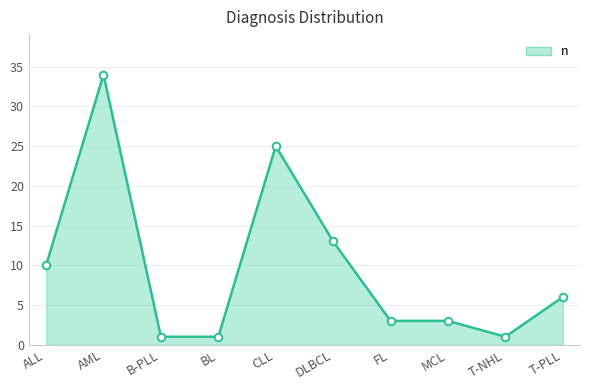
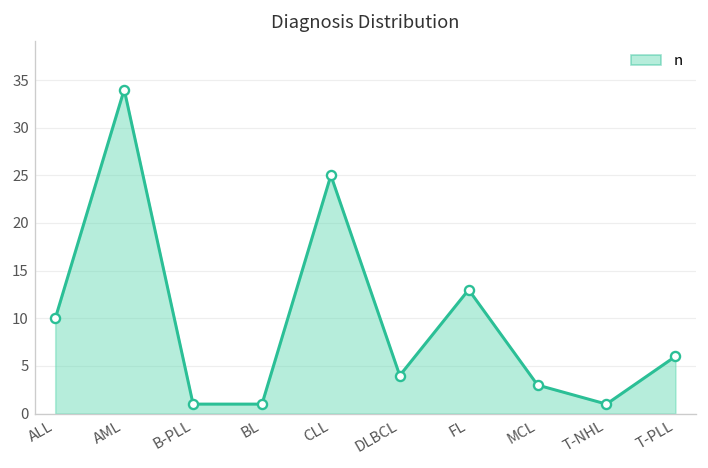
  {
    "ALL": 10,
    "AML": 34,
    "B-PLL": 1,
    "BL": 1,
    "CLL": 25,
-   "DLBCL": 13,
-   "FL": 3,
+   "DLBCL": 4,
+   "FL": 13,
    "MCL": 3,
    "T-NHL": 1,
    "T-PLL": 6
  }
